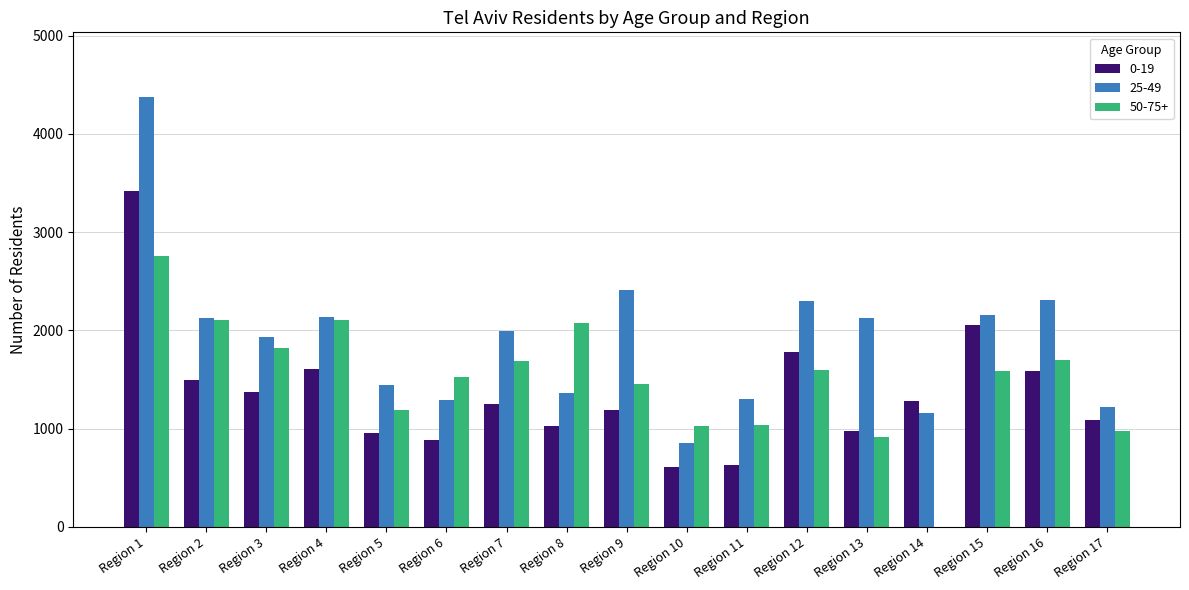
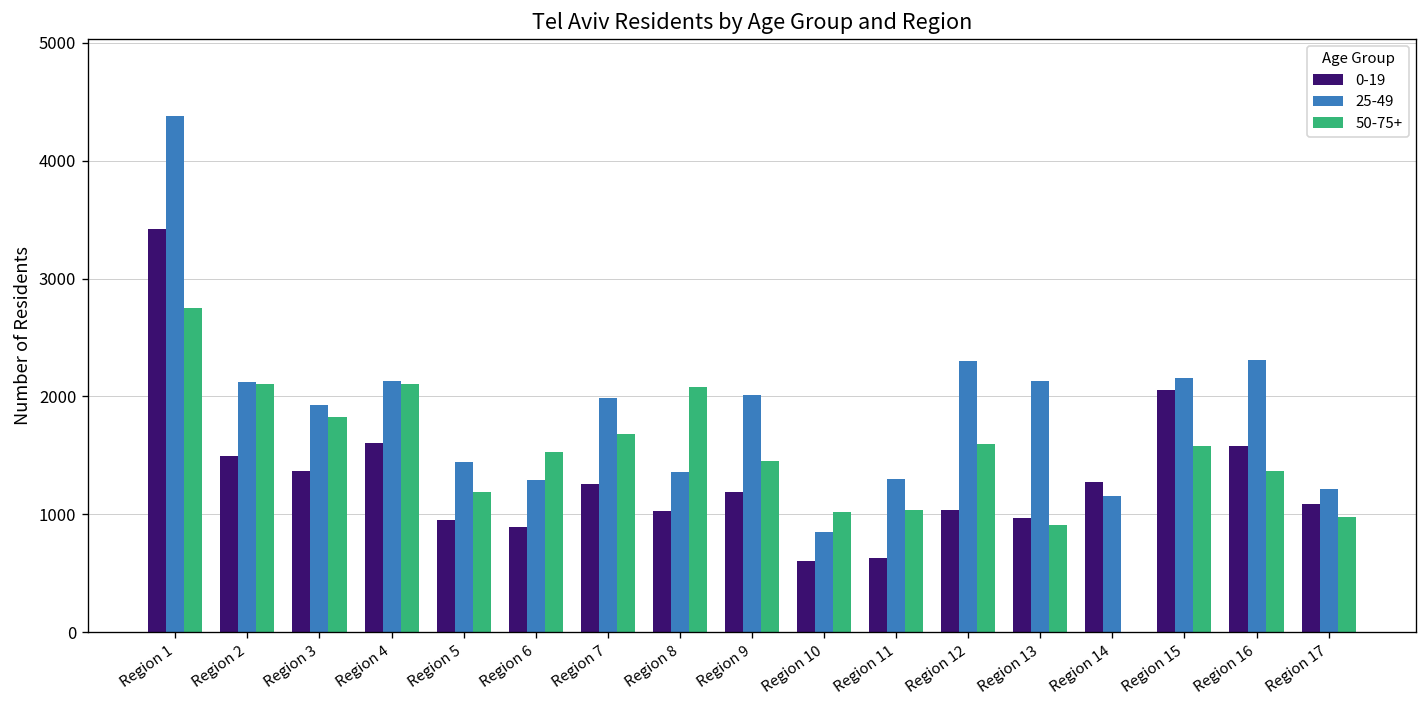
  {
    "0-19": {
      "Region 1": 3400,
      "Region 2": 1500,
      "Region 3": 1400,
      "Region 4": 1600,
      "Region 5": 1000,
      "Region 6": 900,
      "Region 7": 1300,
      "Region 8": 1000,
      "Region 9": 1200,
      "Region 10": 600,
      "Region 11": 600,
-     "Region 12": 1800,
+     "Region 12": 1000,
      "Region 13": 1000,
      "Region 14": 1300,
      "Region 15": 2100,
      "Region 16": 1600,
      "Region 17": 1100
    },
    "25-49": {
      "Region 1": 4400,
      "Region 2": 2100,
      "Region 3": 1900,
      "Region 4": 2100,
      "Region 5": 1400,
      "Region 6": 1300,
      "Region 7": 2000,
      "Region 8": 1400,
-     "Region 9": 2400,
+     "Region 9": 2000,
      "Region 10": 900,
      "Region 11": 1300,
      "Region 12": 2300,
      "Region 13": 2100,
      "Region 14": 1200,
      "Region 15": 2200,
      "Region 16": 2300,
      "Region 17": 1200
    },
    "50-75+": {
      "Region 1": 2800,
      "Region 2": 2100,
      "Region 3": 1800,
      "Region 4": 2100,
      "Region 5": 1200,
      "Region 6": 1500,
      "Region 7": 1700,
      "Region 8": 2100,
      "Region 9": 1500,
      "Region 10": 1000,
      "Region 11": 1000,
      "Region 12": 1600,
      "Region 13": 900,
      "Region 14": 0,
      "Region 15": 1600,
-     "Region 16": 1700,
+     "Region 16": 1400,
      "Region 17": 1000
    }
  }
